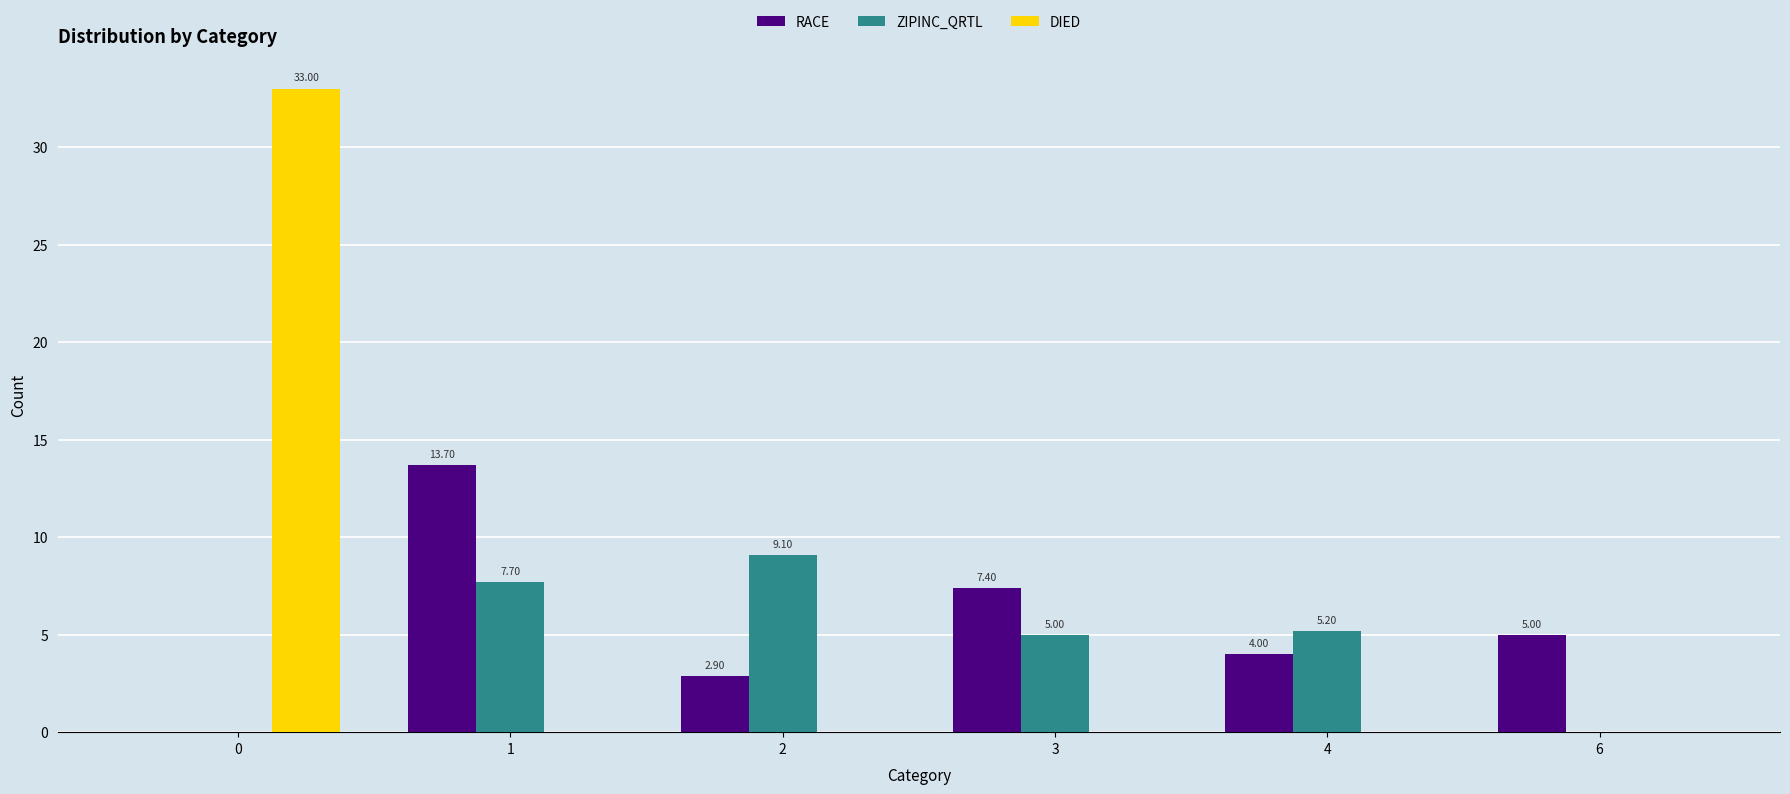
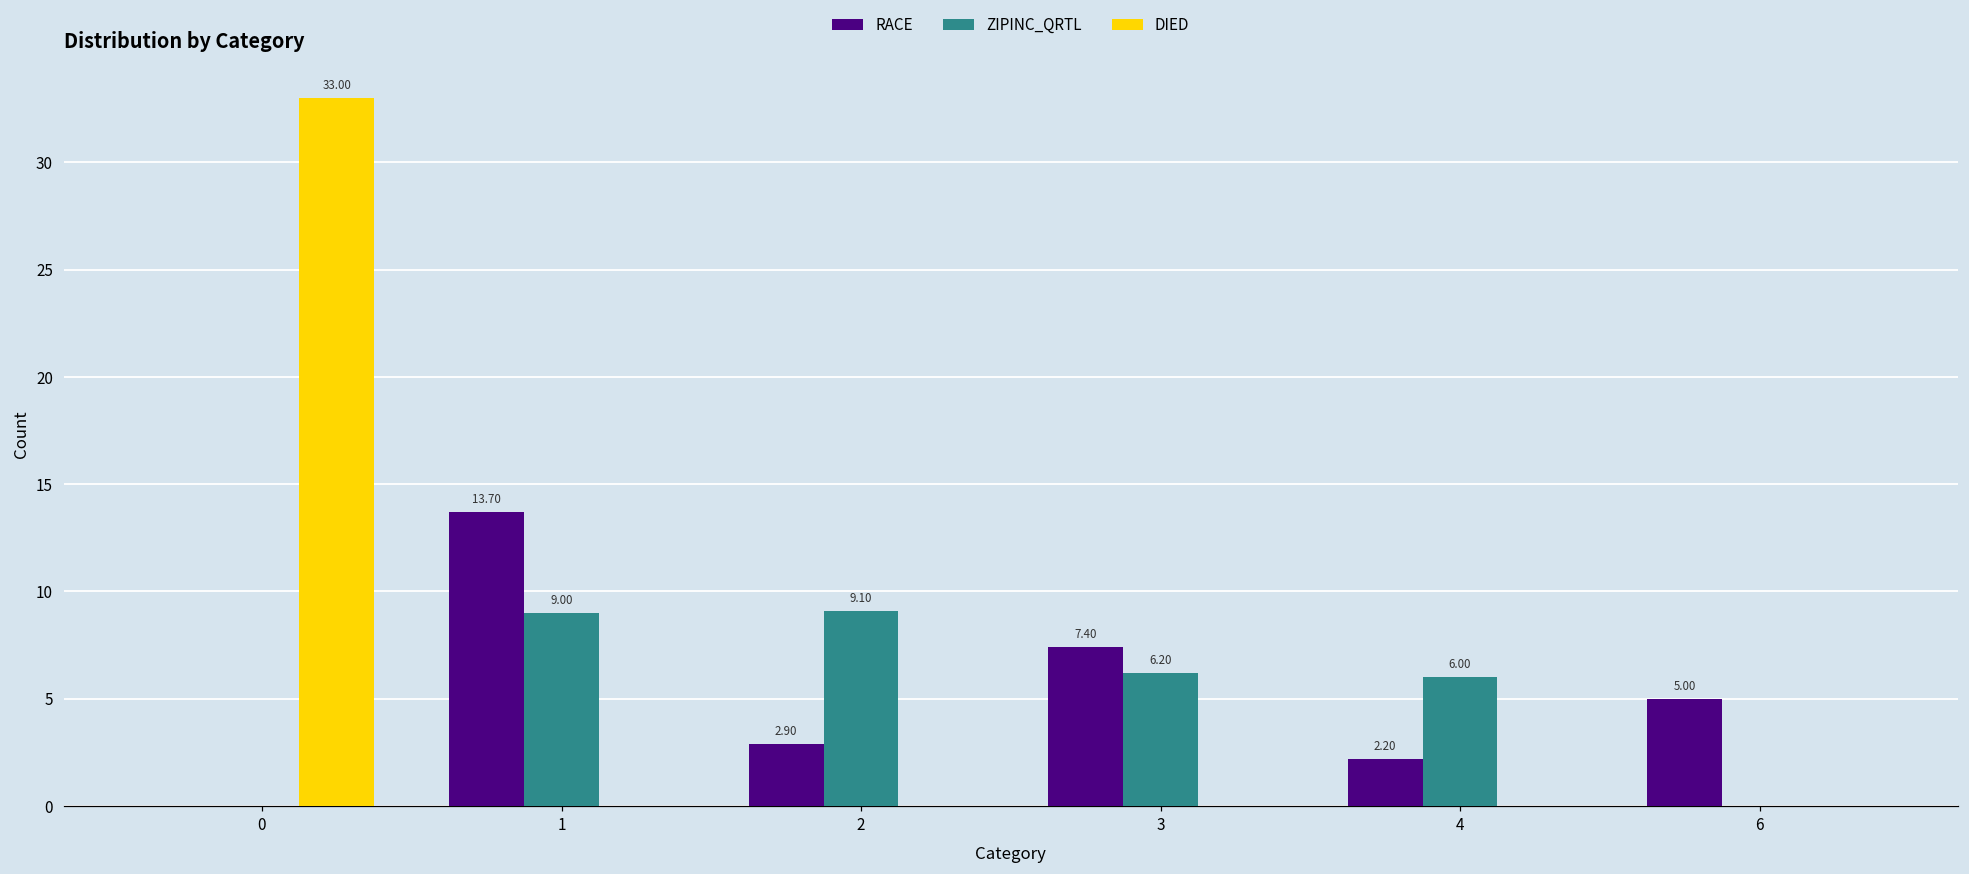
  {
    "RACE": {
      "1": 13.70,
      "2": 2.90,
      "3": 7.40,
-     "4": 4.00,
+     "4": 2.20,
      "6": 5.00
    },
    "ZIPINC_QRTL": {
-     "1": 7.70,
+     "1": 9.00,
      "2": 9.10,
-     "3": 5.00,
-     "4": 5.20
+     "3": 6.20,
+     "4": 6.00
    },
    "DIED": {
      "0": 33.00
    }
  }
